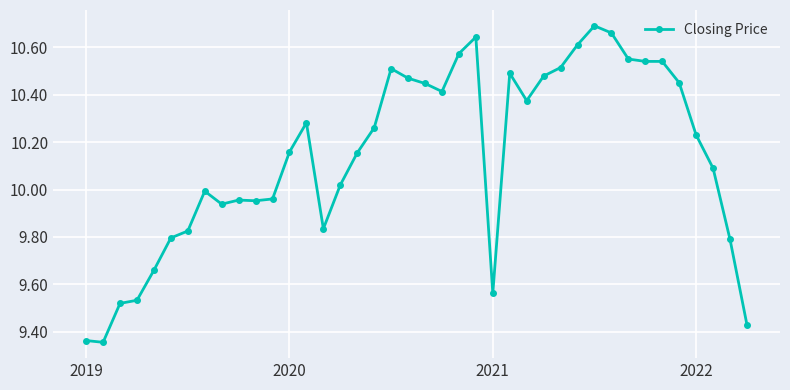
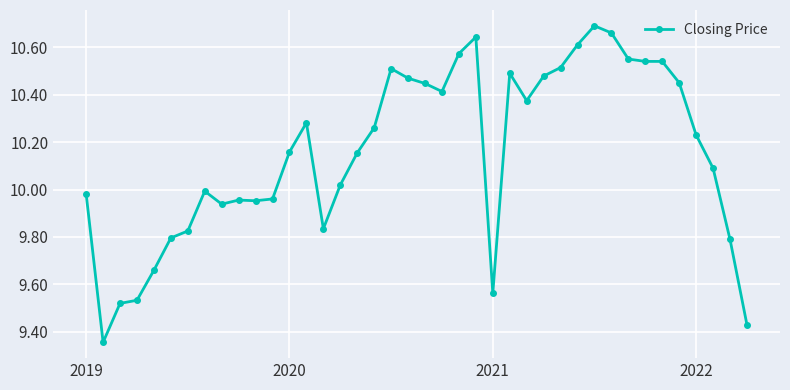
  {
-   "2019": 9.36,
+   "2019": 9.98,
    "2020": 10.16,
    "2021": 9.56,
    "2022": 10.23
  }
